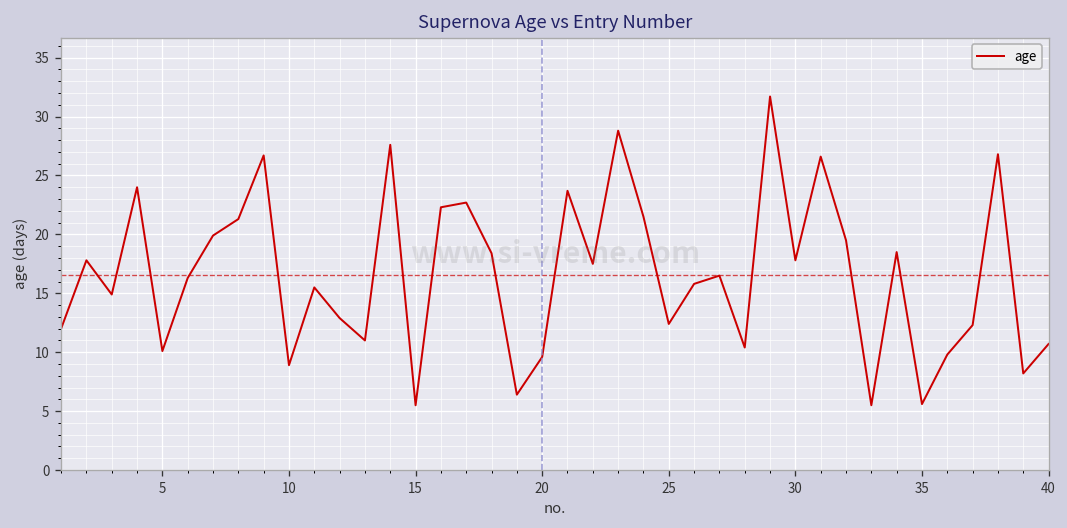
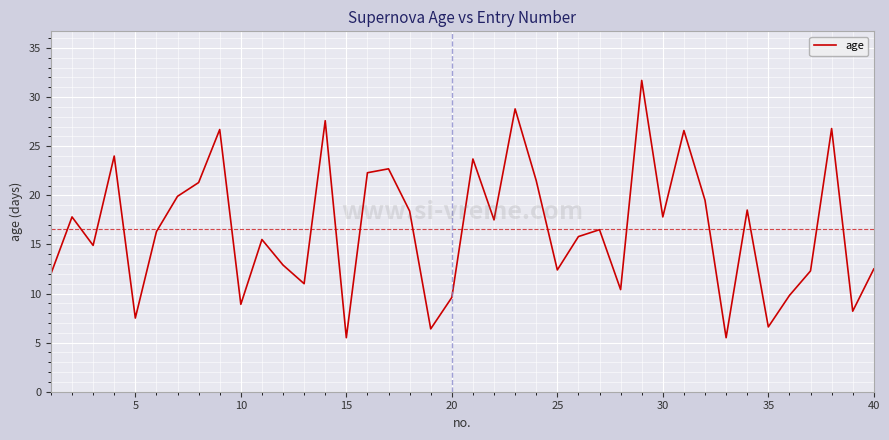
  {
-   "5": 10,
+   "5": 8,
    "10": 9,
    "15": 6,
    "20": 10,
    "25": 12,
    "30": 18,
-   "35": 6,
-   "40": 11
+   "35": 7,
+   "40": 13
  }
